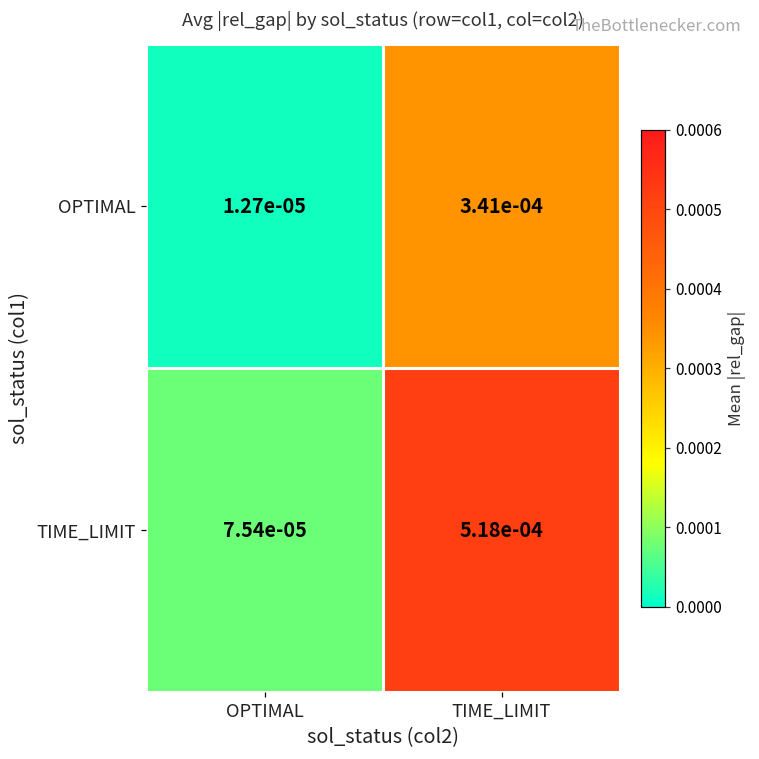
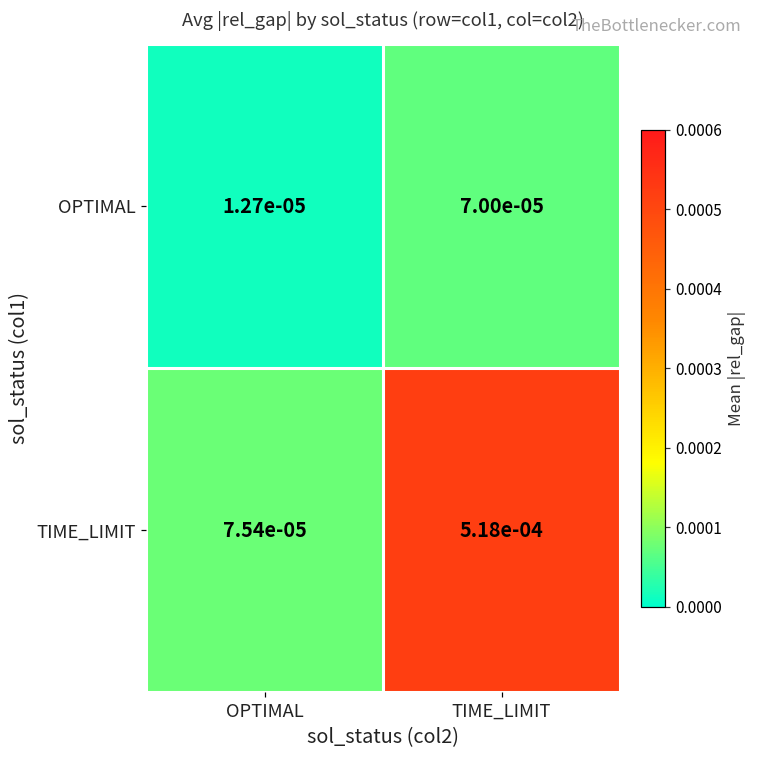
  {
    "OPTIMAL": {
      "OPTIMAL": "1.27e-05",
-     "TIME_LIMIT": "3.41e-04"
+     "TIME_LIMIT": "7.00e-05"
    },
    "TIME_LIMIT": {
      "OPTIMAL": "7.54e-05",
      "TIME_LIMIT": "5.18e-04"
    }
  }
